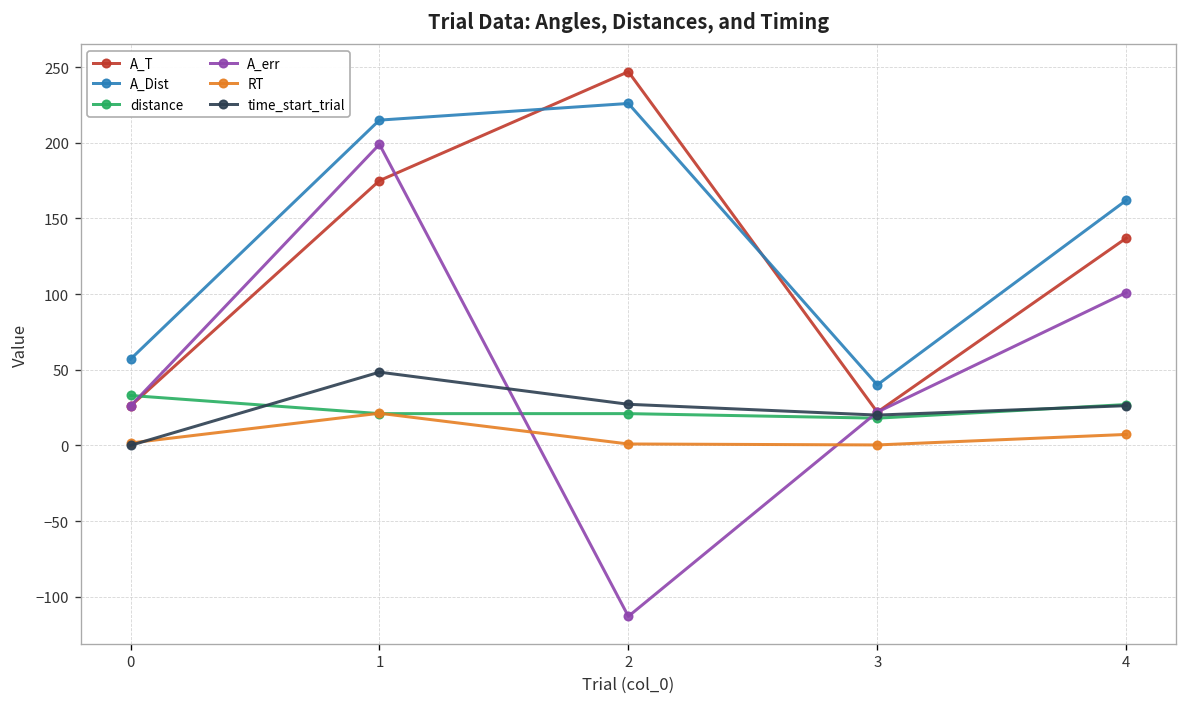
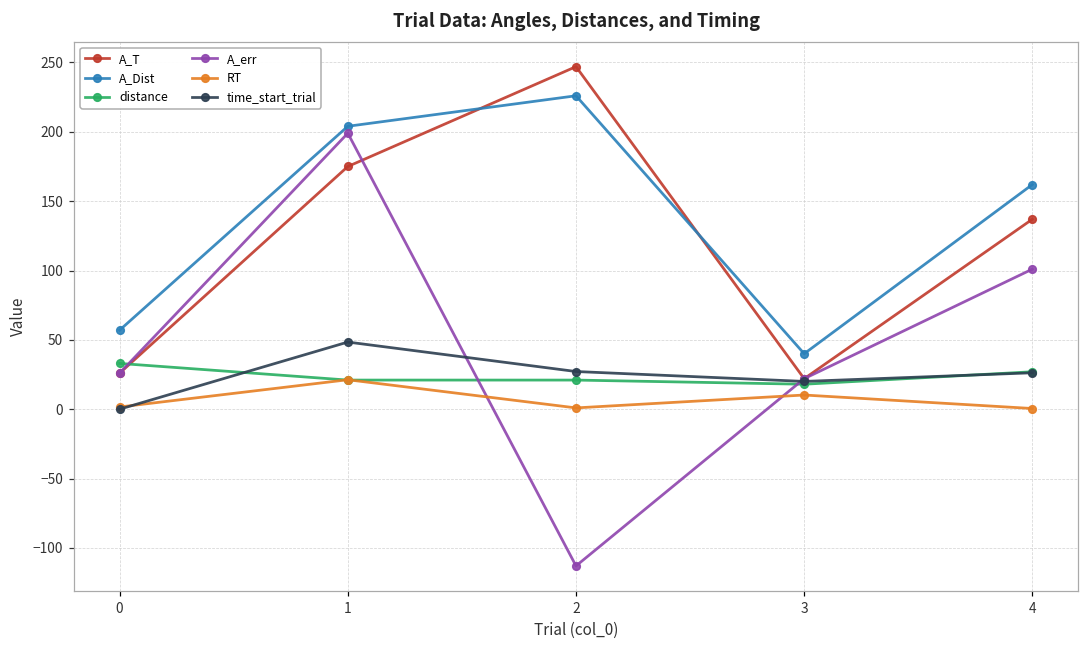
  {
    "A_T": {
      "1": 175,
      "2": 247,
      "4": 137
    },
    "A_Dist": {
      "0": 57,
-     "1": 215,
+     "1": 204,
      "2": 226,
      "3": 40,
      "4": 162
    },
    "distance": {
      "0": 33,
      "2": 21,
      "3": 18
    },
    "A_err": {
      "1": 199,
      "2": -113,
      "4": 101
    },
    "RT": {
      "2": 1,
-     "3": 0,
-     "4": 7
+     "3": 10,
+     "4": 0
    },
    "time_start_trial": {
      "1": 48,
      "2": 27
    }
  }
